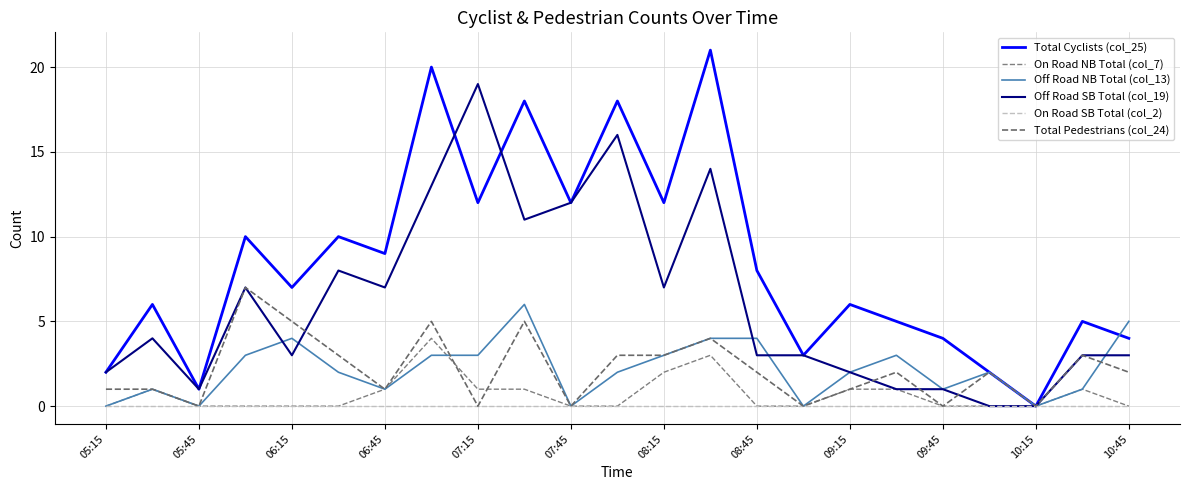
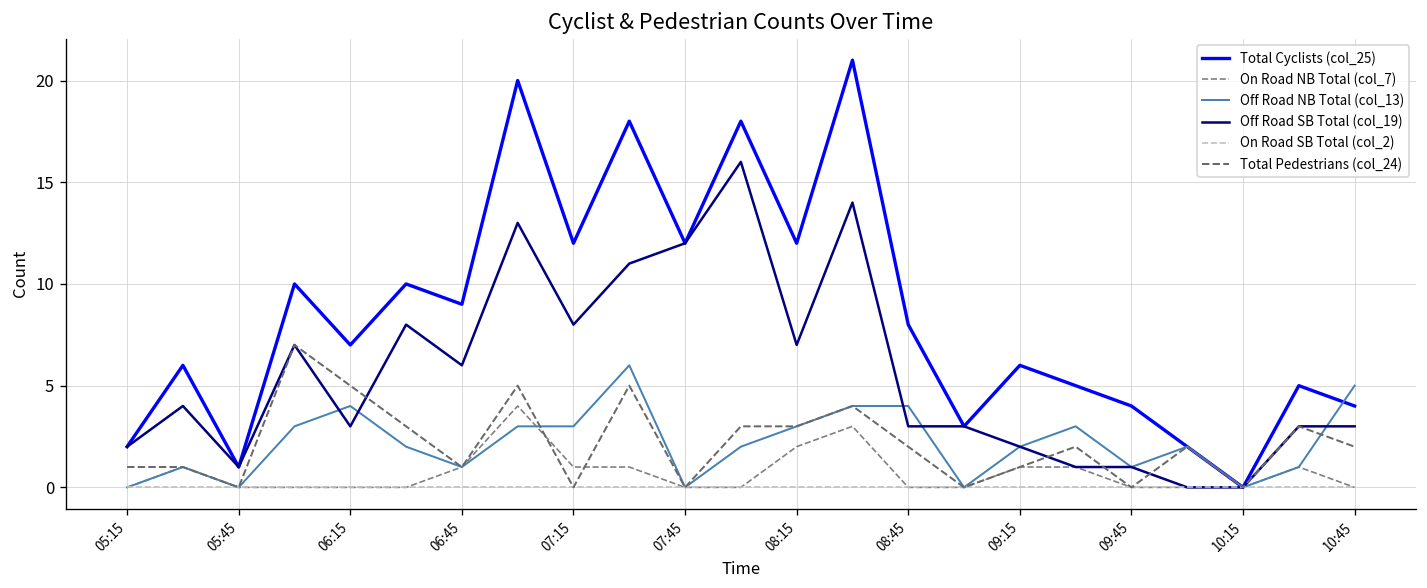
  {
    "Total Cyclists (col_25)": {
      "06:15": 7,
      "06:45": 9,
      "07:15": 12,
      "08:15": 12,
      "08:45": 8,
      "09:15": 6,
      "09:45": 4,
      "10:45": 4
    },
    "Off Road NB Total (col_13)": {
      "06:15": 4,
      "07:15": 3,
      "08:45": 4,
      "10:45": 5
    },
    "Off Road SB Total (col_19)": {
      "06:15": 3,
-     "06:45": 7,
-     "07:15": 19,
+     "06:45": 6,
+     "07:15": 8,
      "08:15": 7,
      "08:45": 3,
      "10:45": 3
    },
    "On Road SB Total (col_2)": {
      "06:45": 0,
      "08:15": 0,
      "09:15": 0
    }
  }
